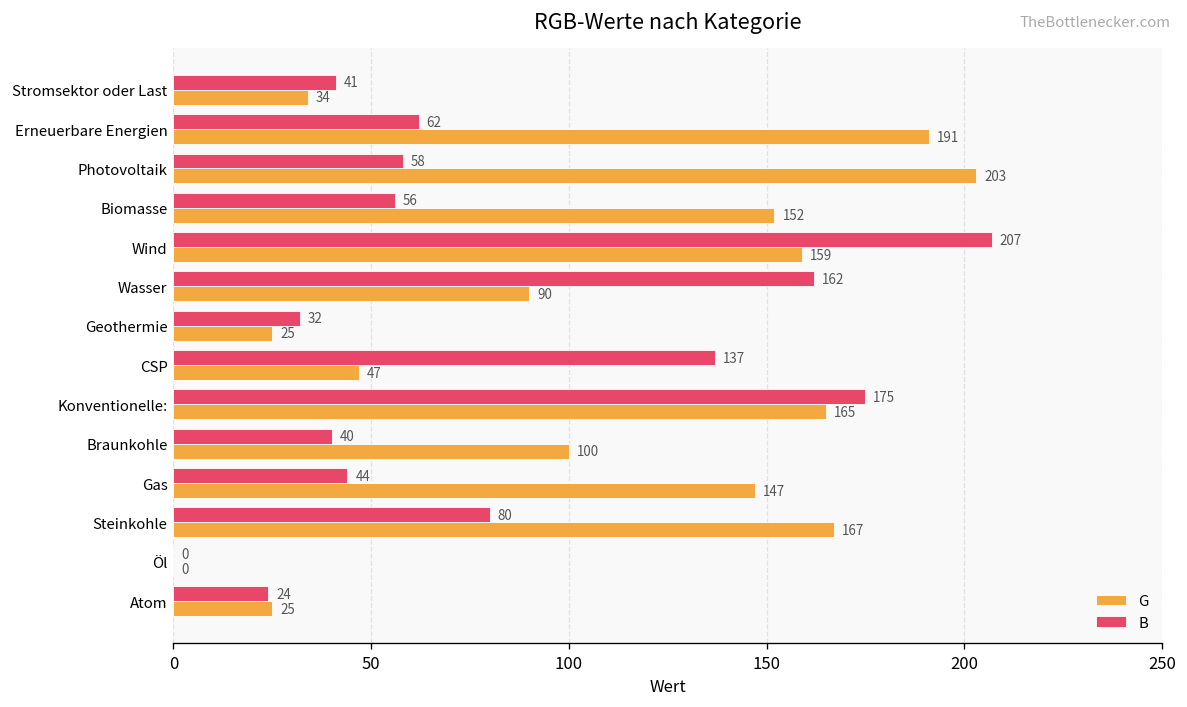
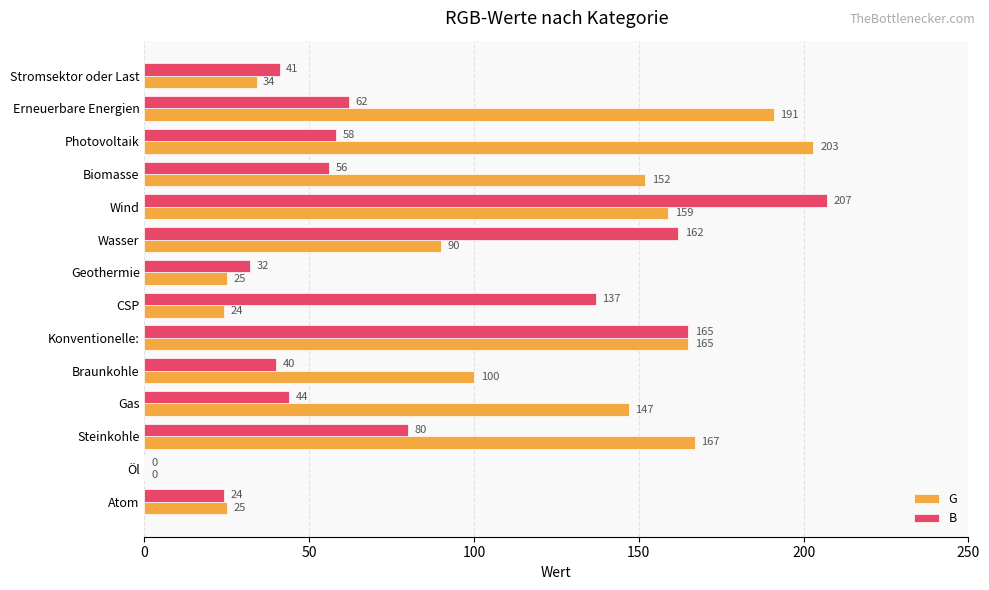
  {
    "G": {
      "Stromsektor oder Last": 34,
      "Erneuerbare Energien": 191,
      "Photovoltaik": 203,
      "Biomasse": 152,
      "Wind": 159,
      "Wasser": 90,
      "Geothermie": 25,
-     "CSP": 47,
+     "CSP": 24,
      "Konventionelle:": 165,
      "Braunkohle": 100,
      "Gas": 147,
      "Steinkohle": 167,
      "Öl": 0,
      "Atom": 25
    },
    "B": {
      "Stromsektor oder Last": 41,
      "Erneuerbare Energien": 62,
      "Photovoltaik": 58,
      "Biomasse": 56,
      "Wind": 207,
      "Wasser": 162,
      "Geothermie": 32,
      "CSP": 137,
-     "Konventionelle:": 175,
+     "Konventionelle:": 165,
      "Braunkohle": 40,
      "Gas": 44,
      "Steinkohle": 80,
      "Öl": 0,
      "Atom": 24
    }
  }
